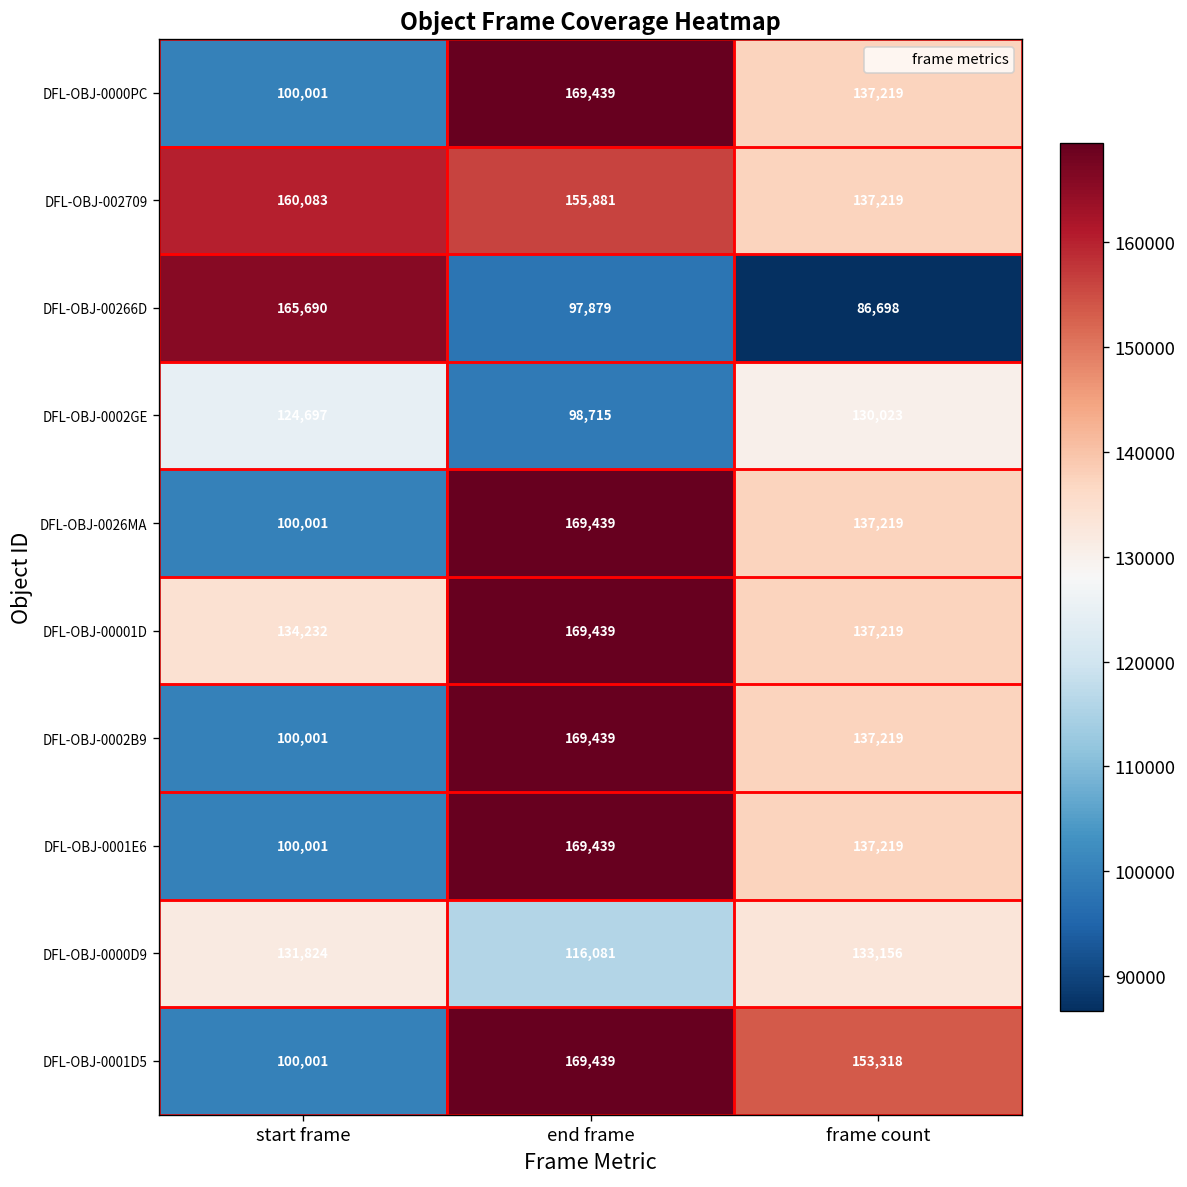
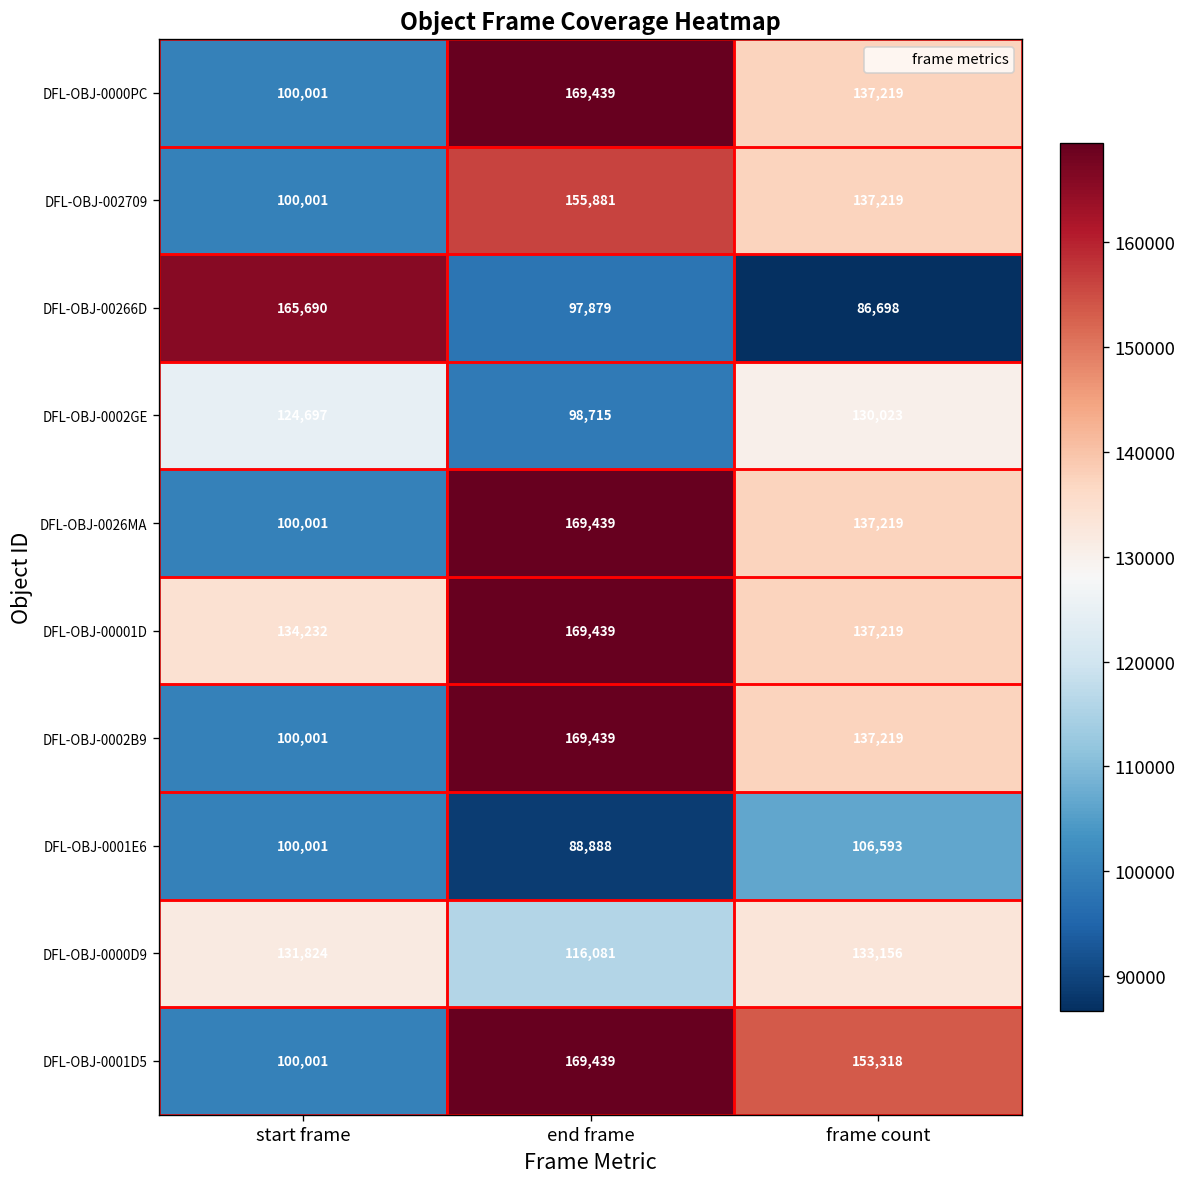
  {
    "DFL-OBJ-0000PC": {
      "start frame": "100,001",
      "end frame": "169,439",
      "frame count": "137,219"
    },
    "DFL-OBJ-002709": {
-     "start frame": "160,083",
+     "start frame": "100,001",
      "end frame": "155,881",
      "frame count": "137,219"
    },
    "DFL-OBJ-00266D": {
      "start frame": "165,690",
      "end frame": "97,879",
      "frame count": "86,698"
    },
    "DFL-OBJ-0002GE": {
      "end frame": "98,715"
    },
    "DFL-OBJ-0026MA": {
      "start frame": "100,001",
      "end frame": "169,439",
      "frame count": "137,219"
    },
    "DFL-OBJ-00001D": {
      "end frame": "169,439",
      "frame count": "137,219"
    },
    "DFL-OBJ-0002B9": {
      "start frame": "100,001",
      "end frame": "169,439",
      "frame count": "137,219"
    },
    "DFL-OBJ-0001E6": {
      "start frame": "100,001",
-     "end frame": "169,439",
-     "frame count": "137,219"
+     "end frame": "88,888",
+     "frame count": "106,593"
    },
    "DFL-OBJ-0000D9": {
      "end frame": "116,081"
    },
    "DFL-OBJ-0001D5": {
      "start frame": "100,001",
      "end frame": "169,439",
      "frame count": "153,318"
    }
  }
